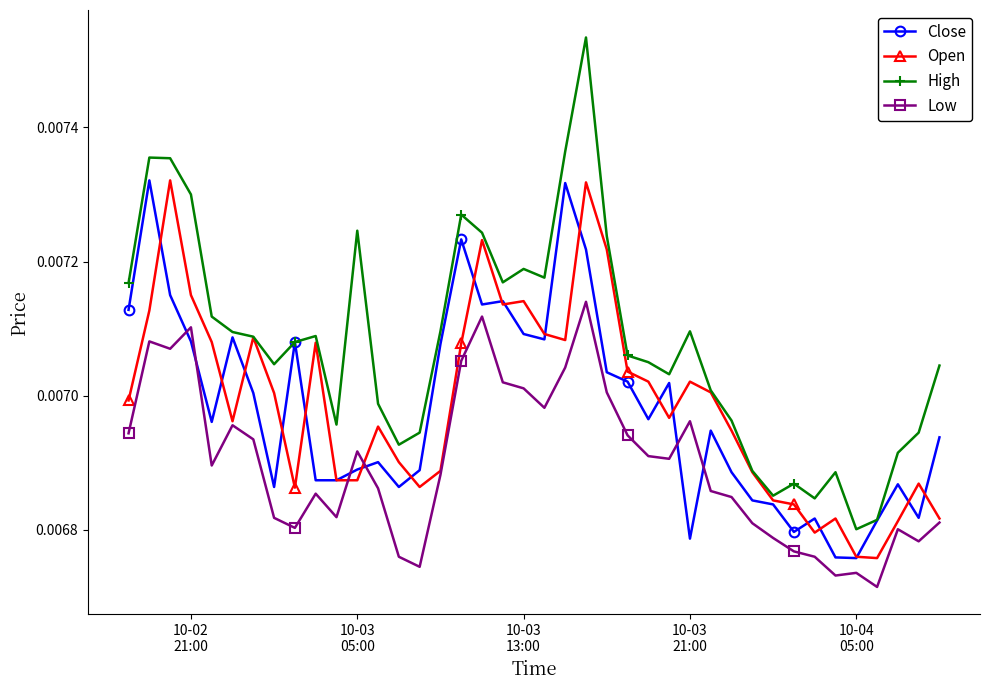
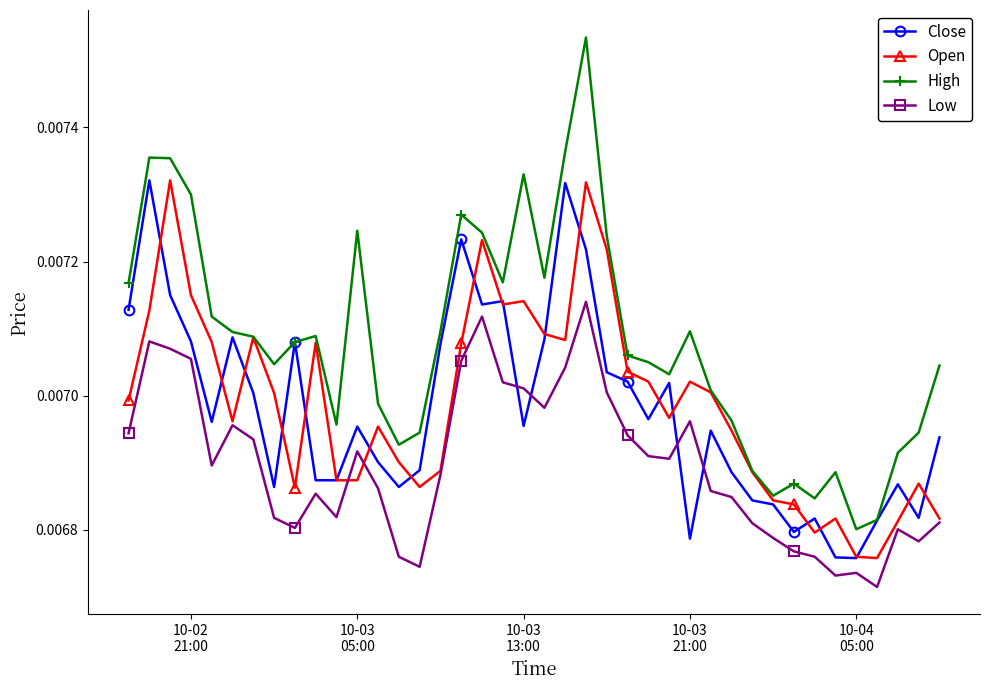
  {
    "Close": {
      "10-02 21:00": 0.00708,
-     "10-03 05:00": 0.00689,
-     "10-03 13:00": 0.00709,
+     "10-03 05:00": 0.00695,
+     "10-03 13:00": 0.00696,
      "10-03 21:00": 0.00679
    },
    "Open": {
      "10-02 21:00": 0.00715,
      "10-03 05:00": 0.00687,
      "10-03 13:00": 0.00714,
      "10-03 21:00": 0.00702
    },
    "High": {
      "10-02 21:00": 0.00730,
      "10-03 05:00": 0.00725,
-     "10-03 13:00": 0.00719,
+     "10-03 13:00": 0.00733,
      "10-03 21:00": 0.00710,
      "10-04 05:00": 0.00680
    },
    "Low": {
-     "10-02 21:00": 0.00710,
+     "10-02 21:00": 0.00706,
      "10-03 05:00": 0.00692,
      "10-03 13:00": 0.00701,
      "10-03 21:00": 0.00696,
      "10-04 05:00": 0.00674
    }
  }
